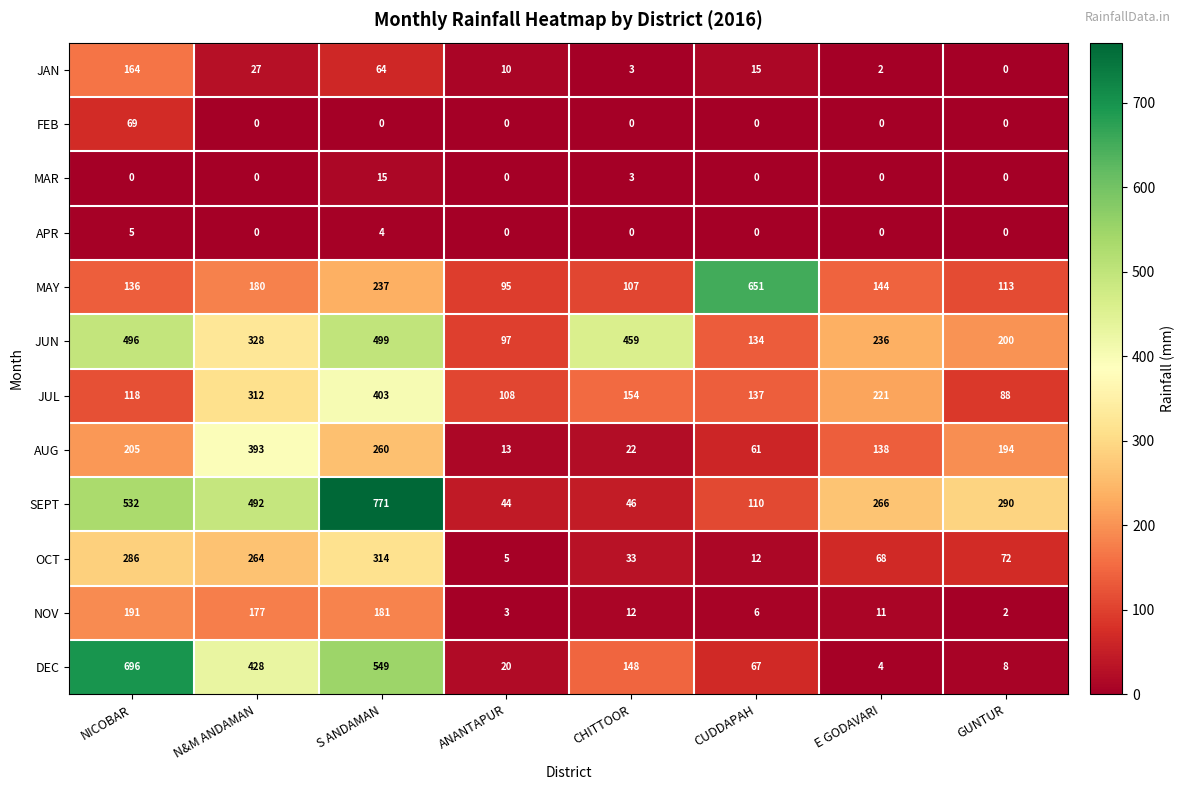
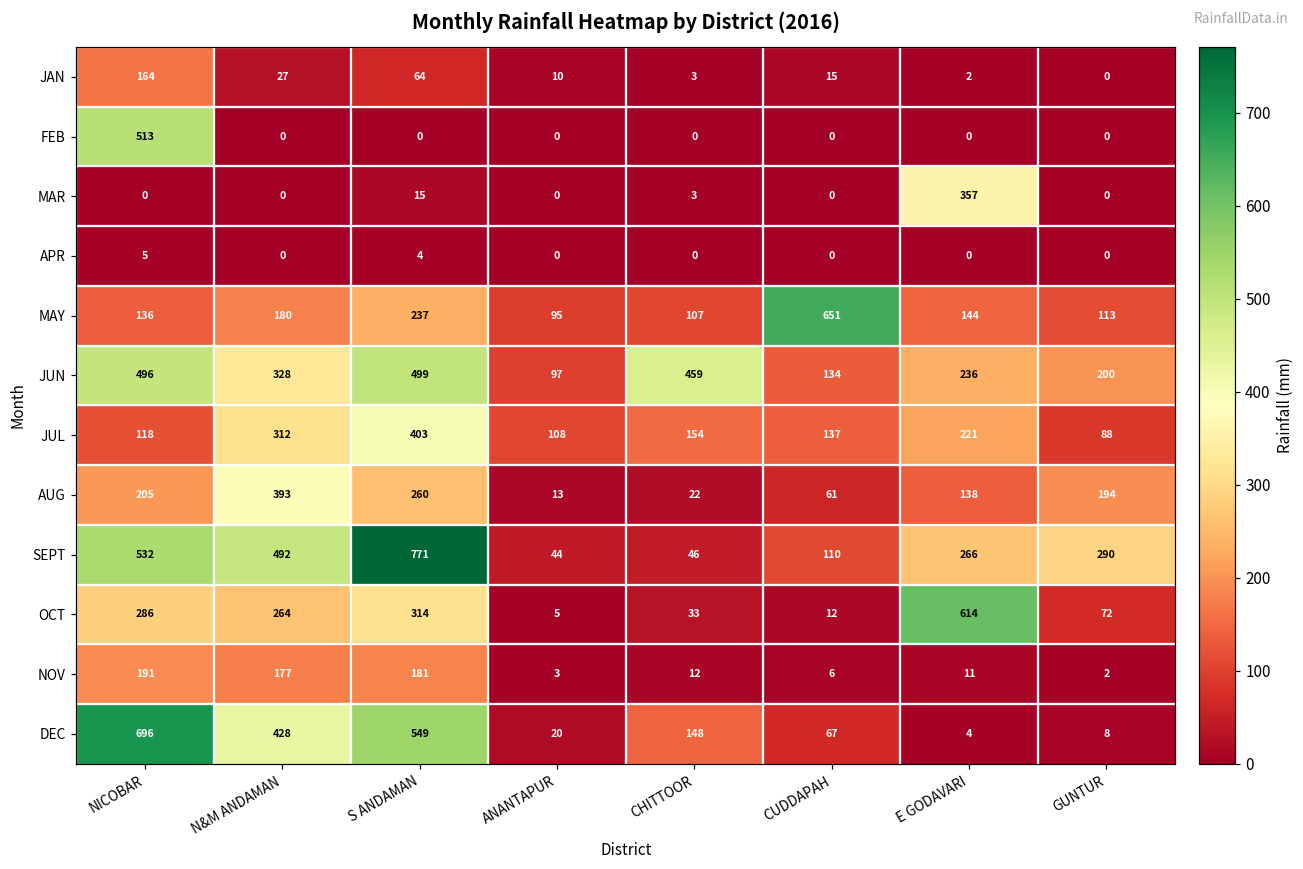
  {
    "JAN": {
      "NICOBAR": 164,
      "N&M ANDAMAN": 27,
      "S ANDAMAN": 64,
      "ANANTAPUR": 10,
      "CHITTOOR": 3,
      "CUDDAPAH": 15,
      "E GODAVARI": 2,
      "GUNTUR": 0
    },
    "FEB": {
-     "NICOBAR": 69,
+     "NICOBAR": 513,
      "N&M ANDAMAN": 0,
      "S ANDAMAN": 0,
      "ANANTAPUR": 0,
      "CHITTOOR": 0,
      "CUDDAPAH": 0,
      "E GODAVARI": 0,
      "GUNTUR": 0
    },
    "MAR": {
      "NICOBAR": 0,
      "N&M ANDAMAN": 0,
      "S ANDAMAN": 15,
      "ANANTAPUR": 0,
      "CHITTOOR": 3,
      "CUDDAPAH": 0,
-     "E GODAVARI": 0,
+     "E GODAVARI": 357,
      "GUNTUR": 0
    },
    "APR": {
      "NICOBAR": 5,
      "N&M ANDAMAN": 0,
      "S ANDAMAN": 4,
      "ANANTAPUR": 0,
      "CHITTOOR": 0,
      "CUDDAPAH": 0,
      "E GODAVARI": 0,
      "GUNTUR": 0
    },
    "MAY": {
      "NICOBAR": 136,
      "N&M ANDAMAN": 180,
      "S ANDAMAN": 237,
      "ANANTAPUR": 95,
      "CHITTOOR": 107,
      "CUDDAPAH": 651,
      "E GODAVARI": 144,
      "GUNTUR": 113
    },
    "JUN": {
      "NICOBAR": 496,
      "N&M ANDAMAN": 328,
      "S ANDAMAN": 499,
      "ANANTAPUR": 97,
      "CHITTOOR": 459,
      "CUDDAPAH": 134,
      "E GODAVARI": 236,
      "GUNTUR": 200
    },
    "JUL": {
      "NICOBAR": 118,
      "N&M ANDAMAN": 312,
      "S ANDAMAN": 403,
      "ANANTAPUR": 108,
      "CHITTOOR": 154,
      "CUDDAPAH": 137,
      "E GODAVARI": 221,
      "GUNTUR": 88
    },
    "AUG": {
      "NICOBAR": 205,
      "N&M ANDAMAN": 393,
      "S ANDAMAN": 260,
      "ANANTAPUR": 13,
      "CHITTOOR": 22,
      "CUDDAPAH": 61,
      "E GODAVARI": 138,
      "GUNTUR": 194
    },
    "SEPT": {
      "NICOBAR": 532,
      "N&M ANDAMAN": 492,
      "S ANDAMAN": 771,
      "ANANTAPUR": 44,
      "CHITTOOR": 46,
      "CUDDAPAH": 110,
      "E GODAVARI": 266,
      "GUNTUR": 290
    },
    "OCT": {
      "NICOBAR": 286,
      "N&M ANDAMAN": 264,
      "S ANDAMAN": 314,
      "ANANTAPUR": 5,
      "CHITTOOR": 33,
      "CUDDAPAH": 12,
-     "E GODAVARI": 68,
+     "E GODAVARI": 614,
      "GUNTUR": 72
    },
    "NOV": {
      "NICOBAR": 191,
      "N&M ANDAMAN": 177,
      "S ANDAMAN": 181,
      "ANANTAPUR": 3,
      "CHITTOOR": 12,
      "CUDDAPAH": 6,
      "E GODAVARI": 11,
      "GUNTUR": 2
    },
    "DEC": {
      "NICOBAR": 696,
      "N&M ANDAMAN": 428,
      "S ANDAMAN": 549,
      "ANANTAPUR": 20,
      "CHITTOOR": 148,
      "CUDDAPAH": 67,
      "E GODAVARI": 4,
      "GUNTUR": 8
    }
  }
